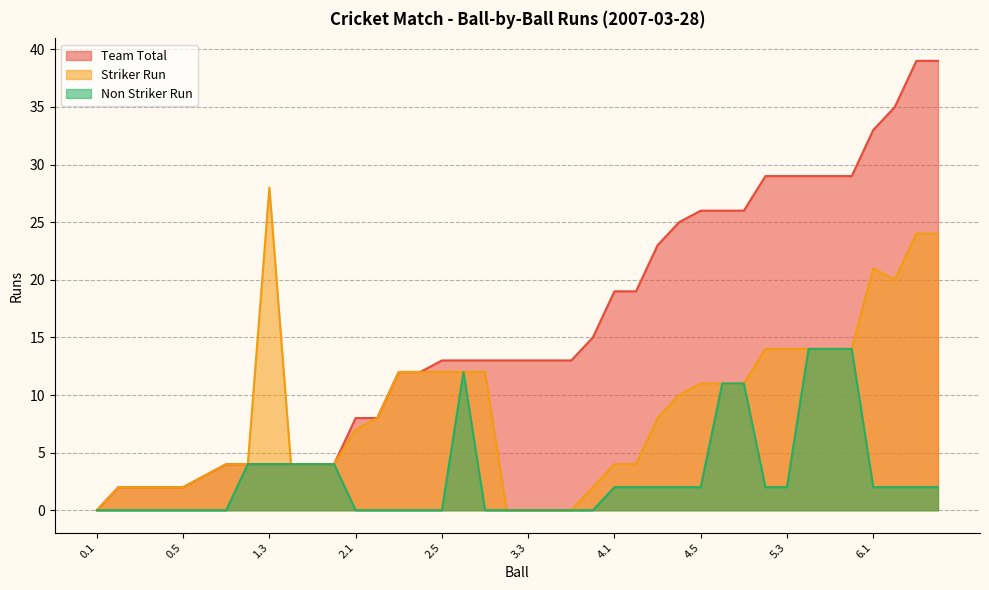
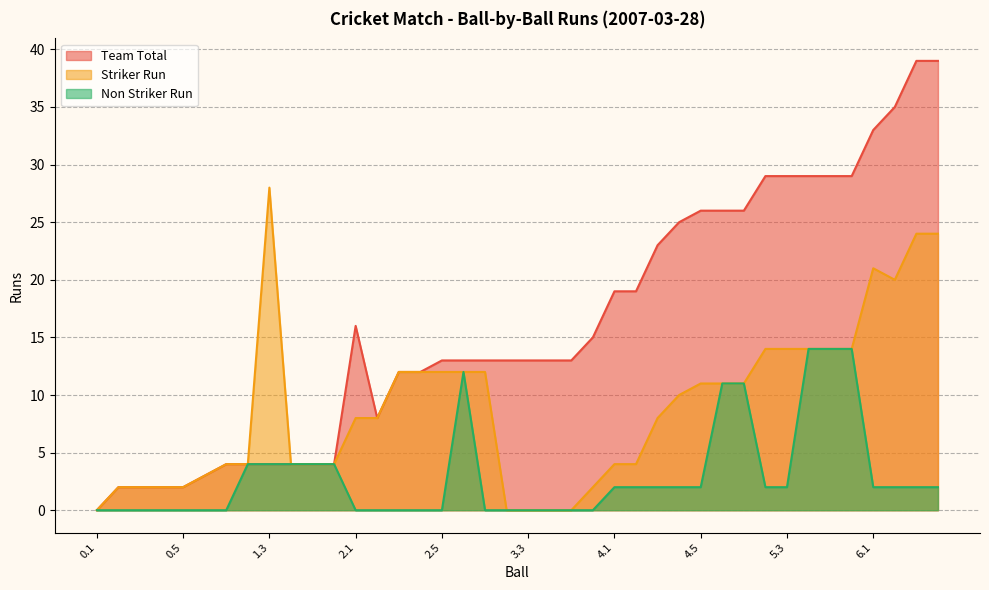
  {
    "Team Total": {
-     "2.1": 8,
+     "2.1": 16,
      "2.5": 13,
      "3.3": 13,
      "4.1": 19,
      "4.5": 26,
      "5.3": 29,
      "6.1": 33
    },
    "Striker Run": {
      "1.3": 28,
-     "2.1": 7,
+     "2.1": 8,
      "2.5": 12,
      "4.1": 4,
      "4.5": 11,
      "5.3": 14,
      "6.1": 21
    },
    "Non Striker Run": {
      "0.5": 0,
      "2.1": 0,
      "2.5": 0,
      "4.1": 2,
      "4.5": 2,
      "5.3": 2,
      "6.1": 2
    }
  }
